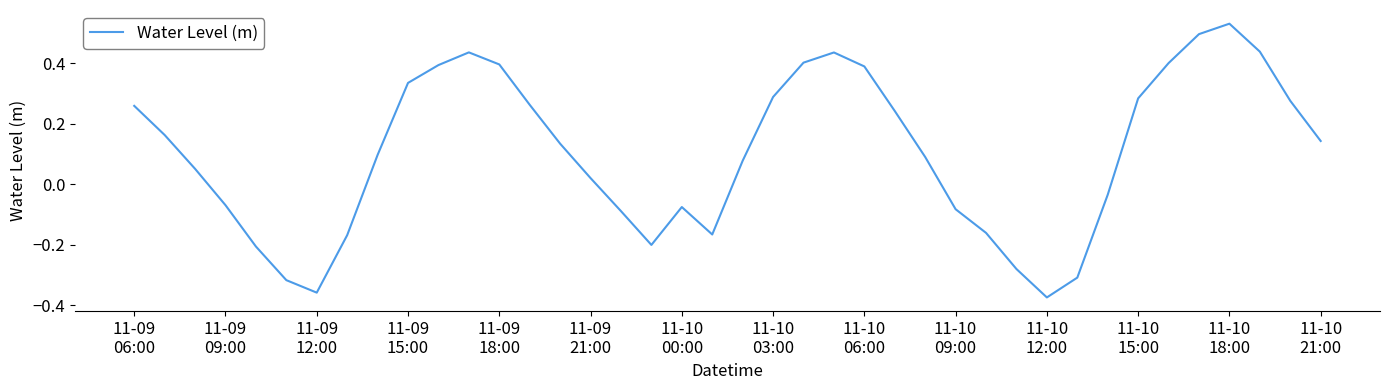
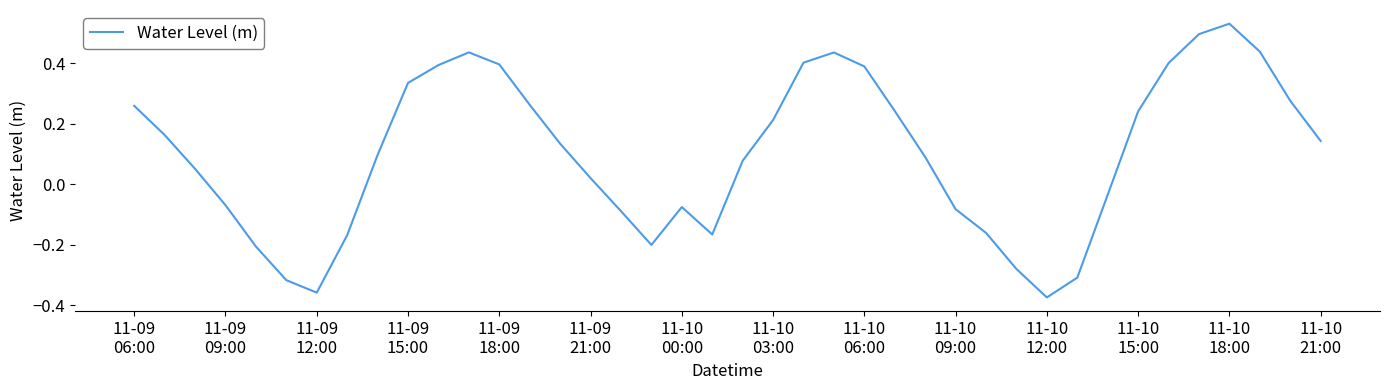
  {
    "11-09 06:00": 0.26,
    "11-09 09:00": -0.07,
    "11-09 12:00": -0.36,
    "11-09 15:00": 0.33,
    "11-09 18:00": 0.40,
    "11-09 21:00": 0.02,
    "11-10 00:00": -0.08,
-   "11-10 03:00": 0.29,
+   "11-10 03:00": 0.21,
    "11-10 06:00": 0.39,
    "11-10 09:00": -0.08,
    "11-10 12:00": -0.37,
-   "11-10 15:00": 0.28,
+   "11-10 15:00": 0.24,
    "11-10 18:00": 0.53,
    "11-10 21:00": 0.14
  }
